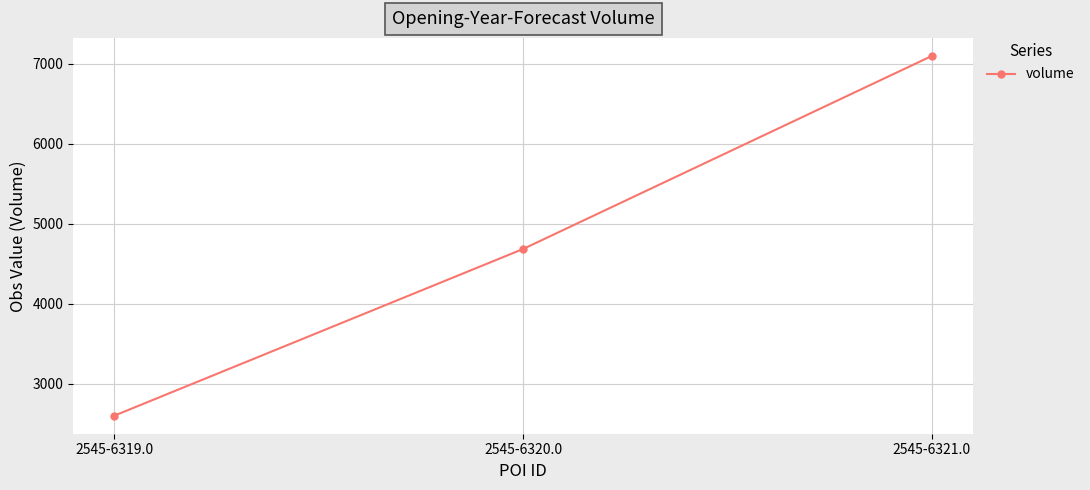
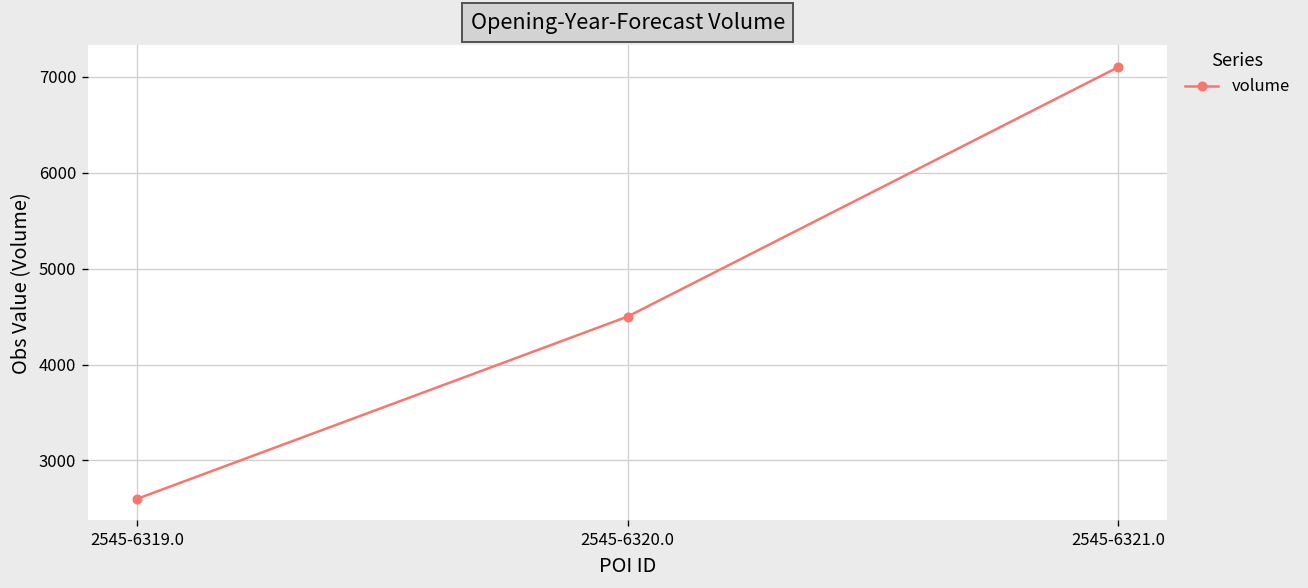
  {
    "2545-6319.0": 2600,
-   "2545-6320.0": 4700,
+   "2545-6320.0": 4500,
    "2545-6321.0": 7100
  }
